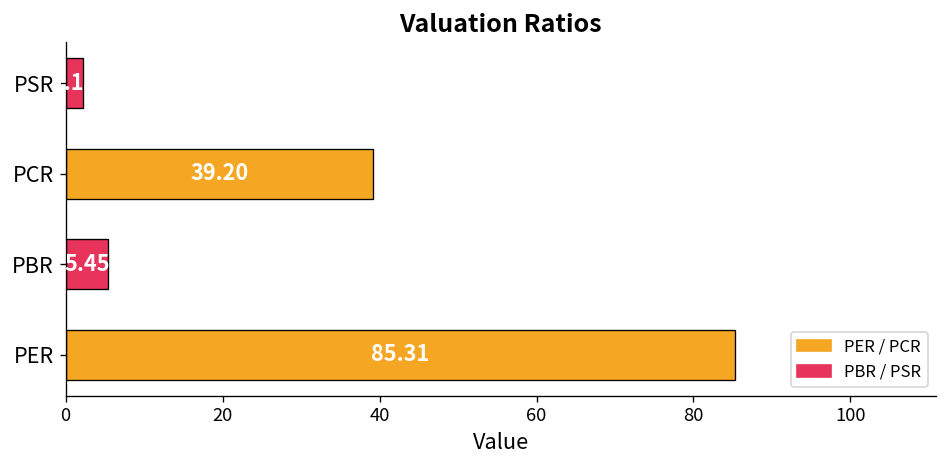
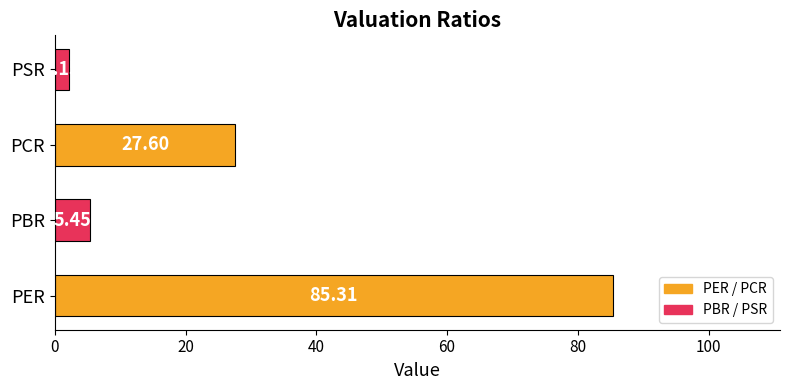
  {
-   "PCR": 39.20,
+   "PCR": 27.60,
    "PBR": 5.45,
    "PER": 85.31
  }
